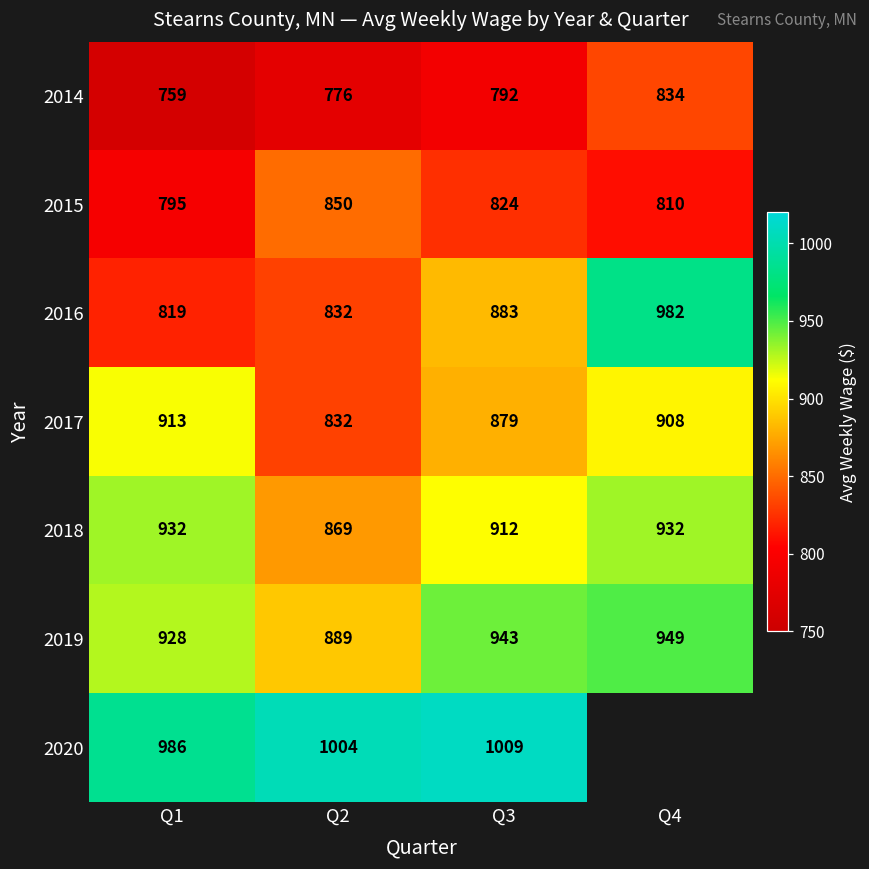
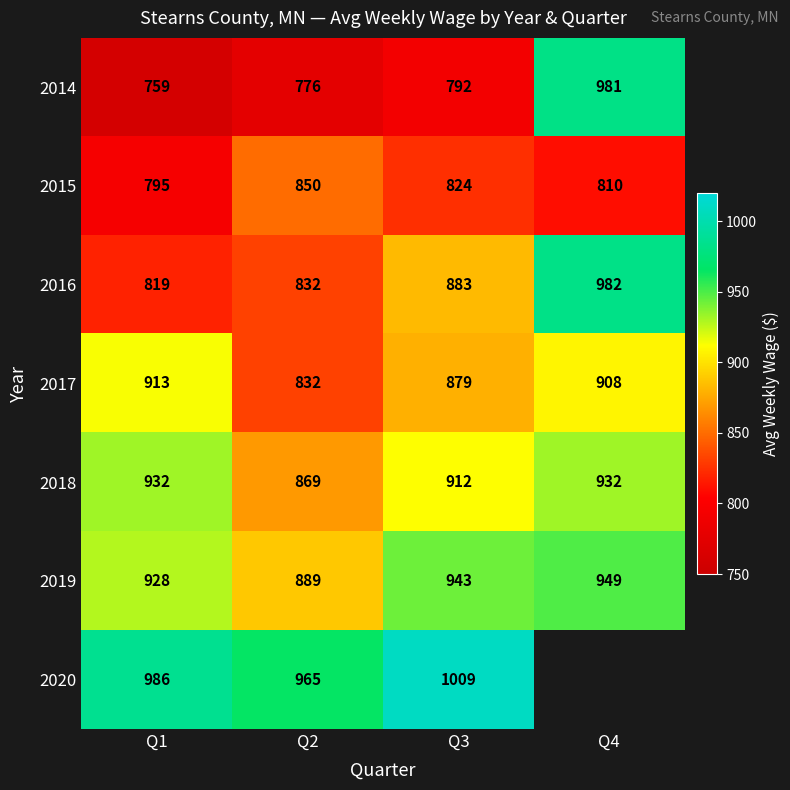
  {
    "2014": {
      "Q1": 759,
      "Q2": 776,
      "Q3": 792,
-     "Q4": 834
+     "Q4": 981
    },
    "2015": {
      "Q1": 795,
      "Q2": 850,
      "Q3": 824,
      "Q4": 810
    },
    "2016": {
      "Q1": 819,
      "Q2": 832,
      "Q3": 883,
      "Q4": 982
    },
    "2017": {
      "Q1": 913,
      "Q2": 832,
      "Q3": 879,
      "Q4": 908
    },
    "2018": {
      "Q1": 932,
      "Q2": 869,
      "Q3": 912,
      "Q4": 932
    },
    "2019": {
      "Q1": 928,
      "Q2": 889,
      "Q3": 943,
      "Q4": 949
    },
    "2020": {
      "Q1": 986,
-     "Q2": 1004,
+     "Q2": 965,
      "Q3": 1009
    }
  }
